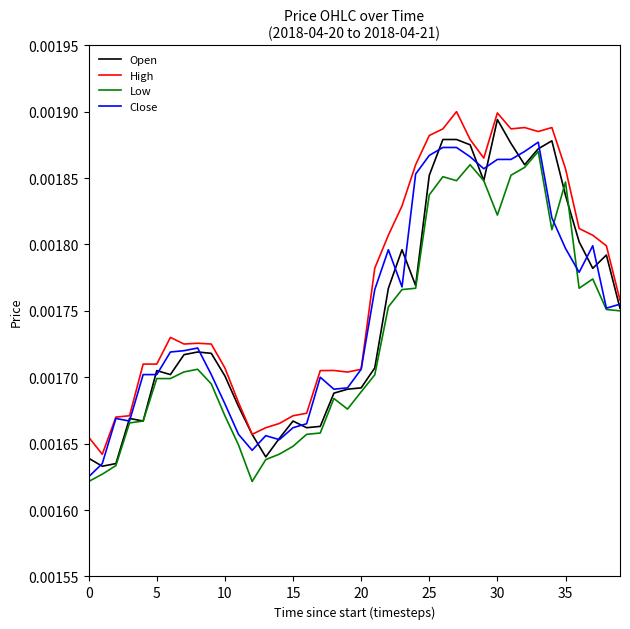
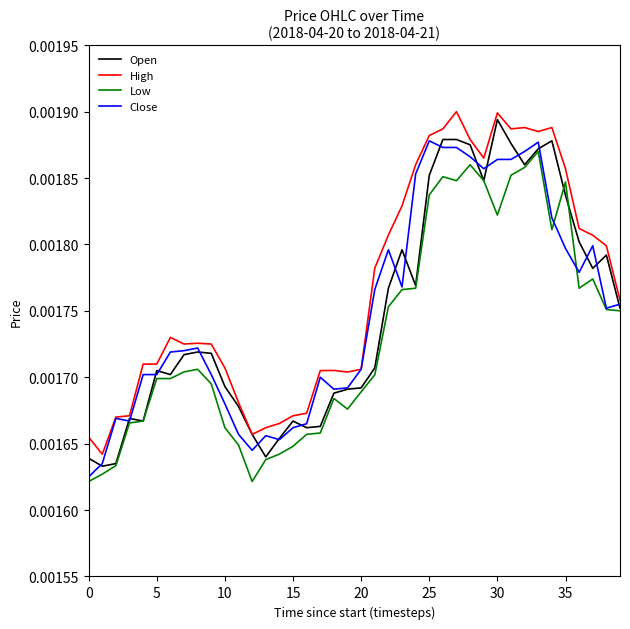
  {
    "Open": {
      "0": 0.001639,
      "5": 0.001705,
-     "10": 0.001701,
+     "10": 0.001693,
      "15": 0.001667,
      "20": 0.001692,
      "25": 0.001852,
      "30": 0.001894,
      "35": 0.001837
    },
    "High": {
      "0": 0.001655,
      "5": 0.001710,
      "10": 0.001707,
      "15": 0.001671,
      "25": 0.001882,
      "30": 0.001899,
      "35": 0.001857
    },
    "Low": {
      "0": 0.001622,
      "5": 0.001699,
-     "10": 0.001671,
+     "10": 0.001662,
      "15": 0.001648,
      "20": 0.001689,
      "25": 0.001837,
      "30": 0.001822,
      "35": 0.001847
    },
    "Close": {
      "0": 0.001625,
      "5": 0.001702,
      "10": 0.001680,
      "15": 0.001662,
-     "25": 0.001867,
+     "25": 0.001878,
      "30": 0.001864,
      "35": 0.001797
    }
  }
